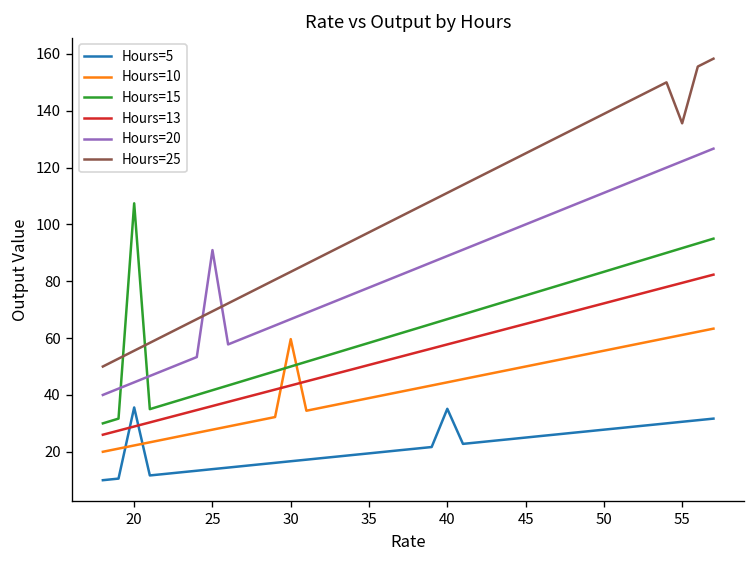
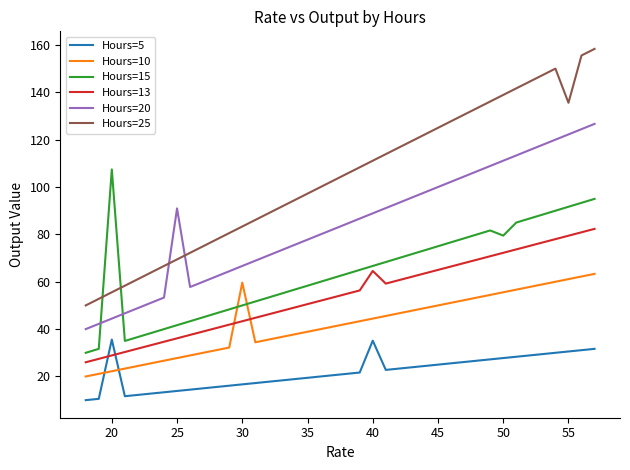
  {
    "Hours=5": {
      "20": 36,
      "25": 14,
      "30": 17,
      "35": 19,
      "40": 35,
      "45": 25,
      "50": 28,
      "55": 31
    },
    "Hours=10": {
      "20": 22,
      "25": 28,
      "30": 60,
      "35": 39,
      "40": 44,
      "45": 50,
      "50": 56,
      "55": 61
    },
    "Hours=15": {
      "20": 107,
      "25": 42,
      "30": 50,
      "35": 58,
      "40": 67,
      "45": 75,
-     "50": 83,
+     "50": 79,
      "55": 92
    },
    "Hours=13": {
      "20": 29,
      "25": 36,
      "30": 43,
      "35": 51,
-     "40": 58,
+     "40": 65,
      "45": 65,
      "50": 72,
      "55": 79
    },
    "Hours=20": {
      "20": 44,
      "25": 91,
      "30": 67,
      "35": 78,
      "40": 89,
      "45": 100,
      "50": 111,
      "55": 122
    },
    "Hours=25": {
      "20": 56,
      "25": 69,
      "30": 83,
      "35": 97,
      "40": 111,
      "45": 125,
      "50": 139,
      "55": 136
    }
  }
